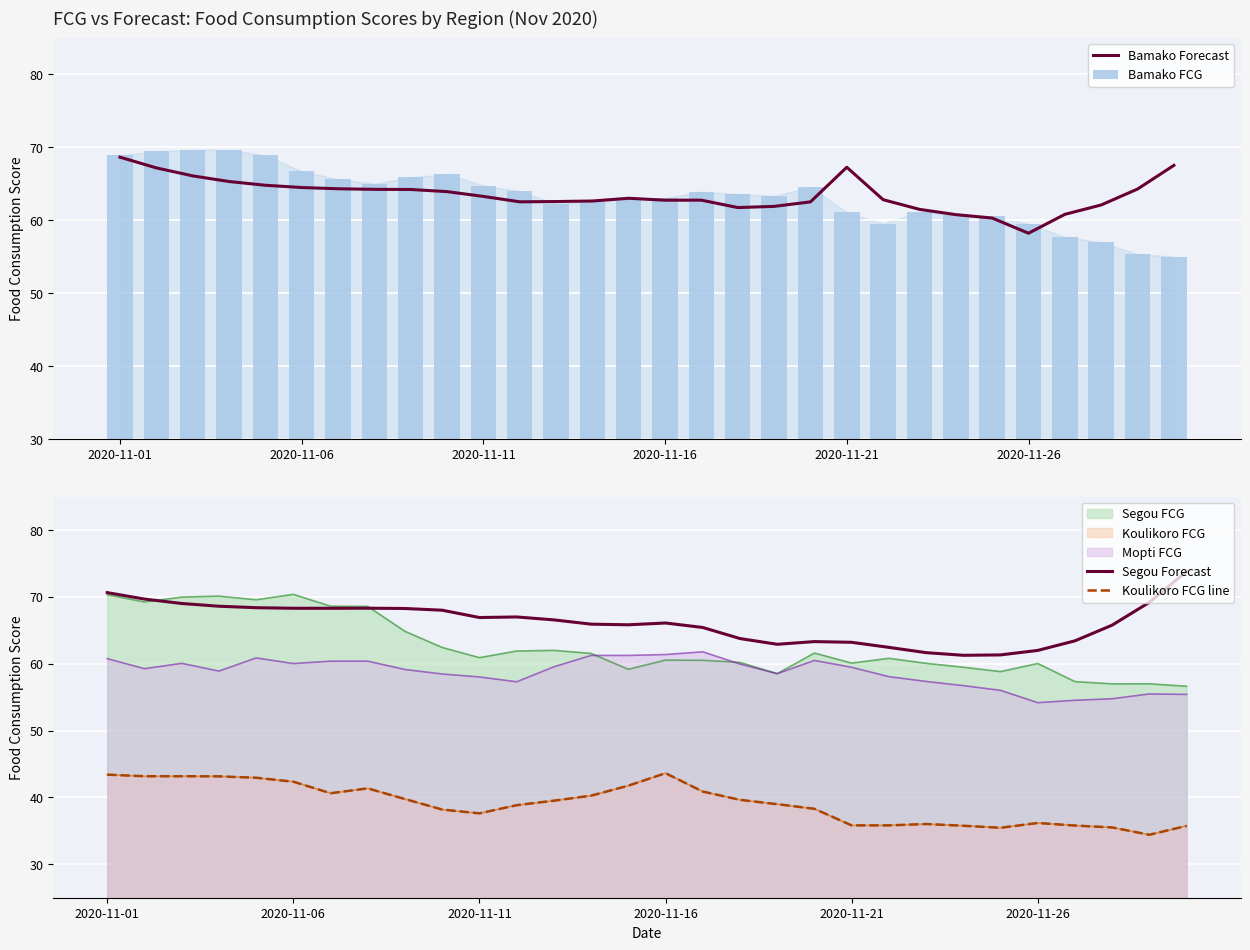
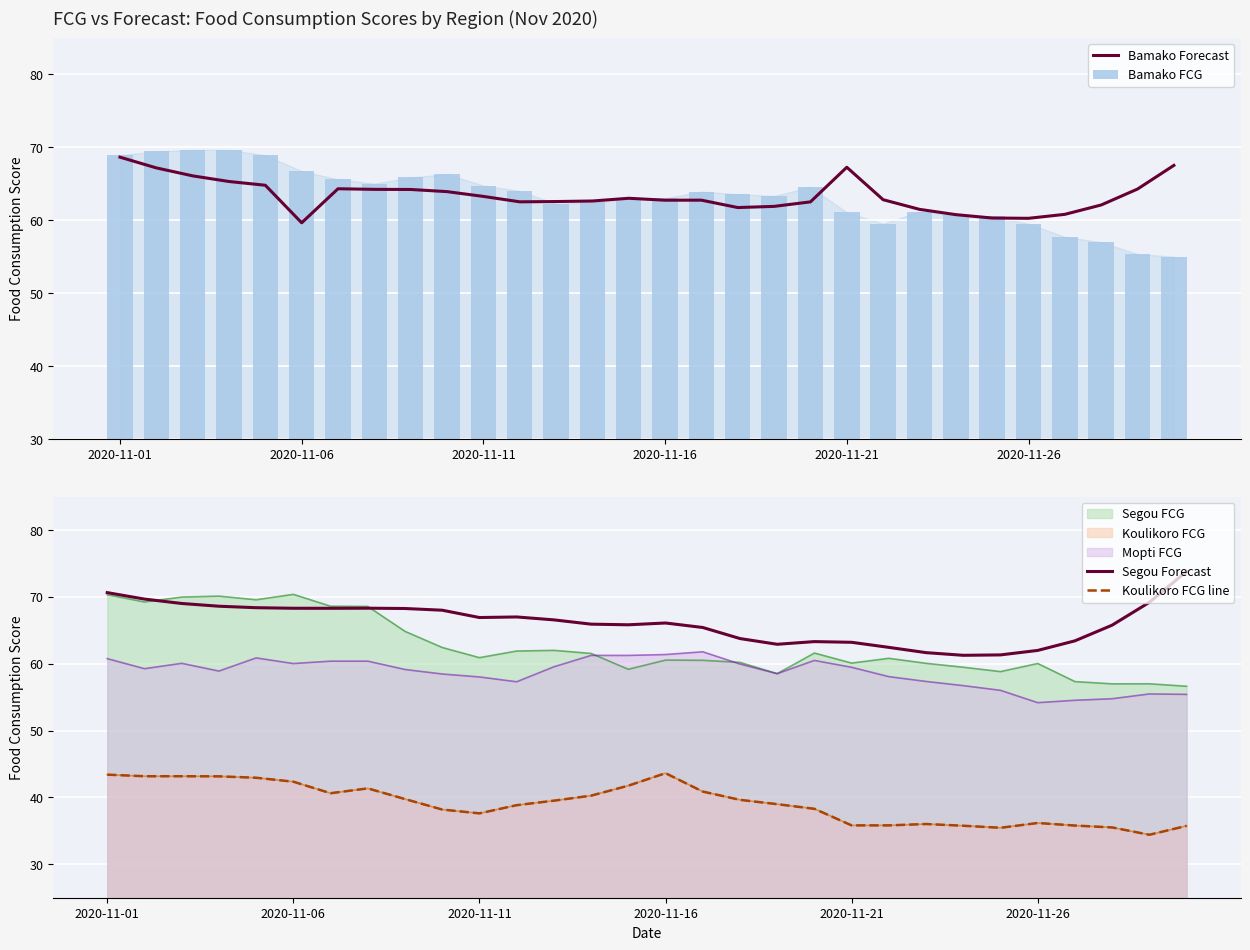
  {
    "FCG vs Forecast: Food Consumption Scores by Region (Nov 2020)": {
      "Bamako FCG": {
        "2020-11-01": 69,
        "2020-11-06": 67,
        "2020-11-11": 65,
        "2020-11-16": 63,
        "2020-11-21": 61,
        "2020-11-26": 60
      },
      "Bamako Forecast": {
-       "2020-11-06": 65,
+       "2020-11-06": 60,
        "2020-11-11": 63,
        "2020-11-21": 67,
-       "2020-11-26": 58
+       "2020-11-26": 60
      }
    }
  }
